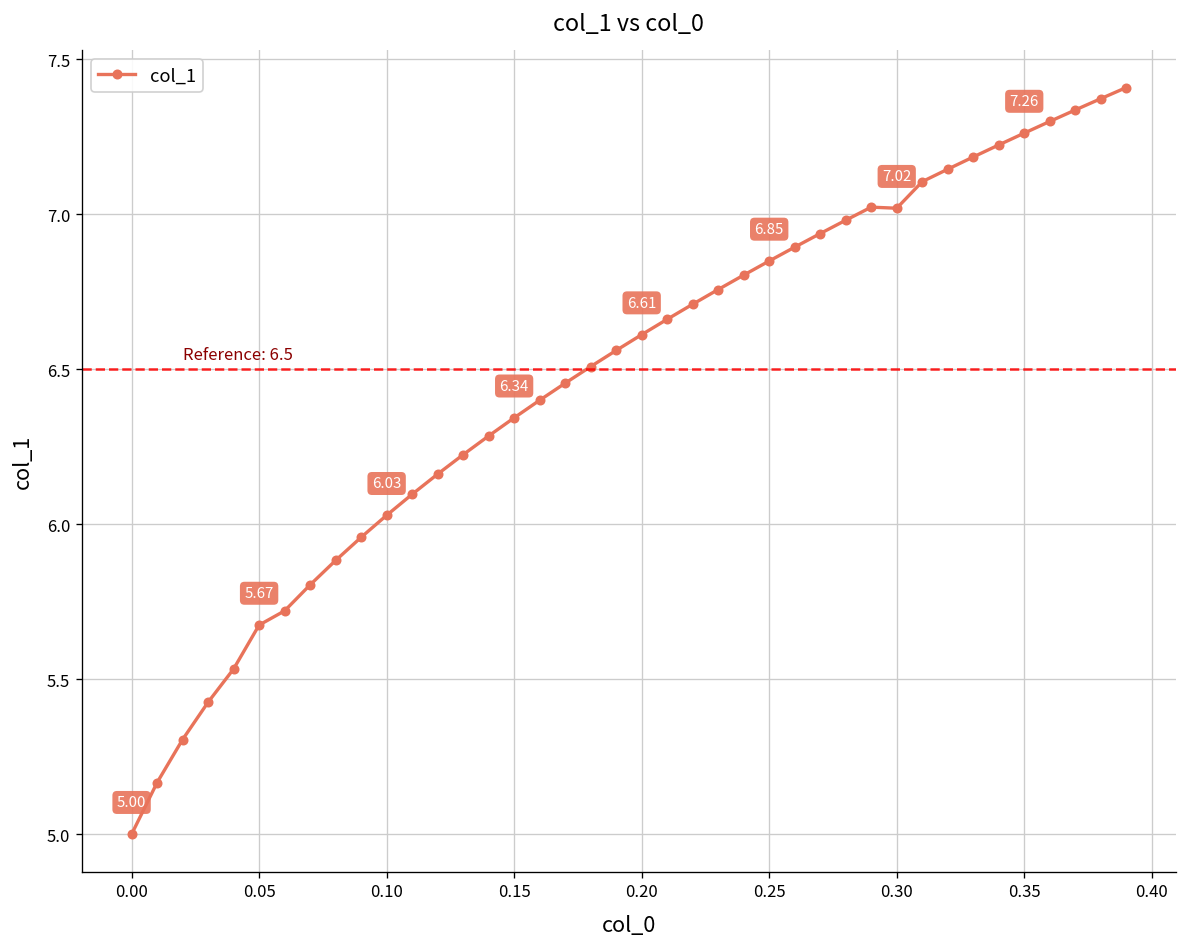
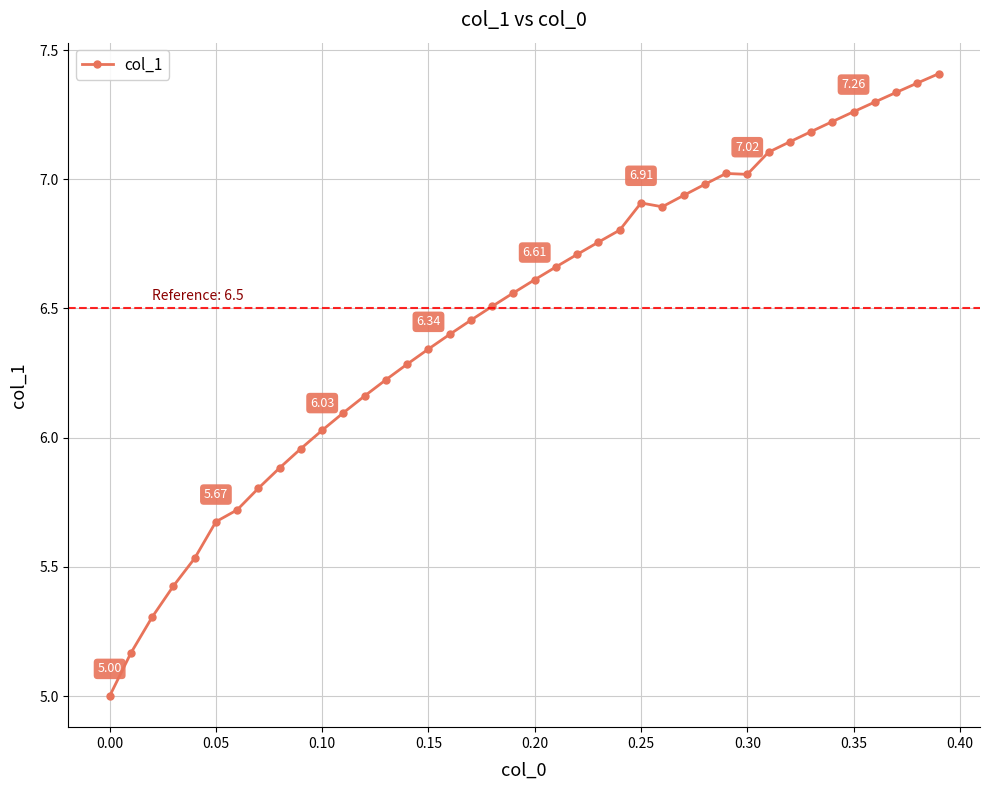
  {
-   "0.25": 6.85
+   "0.25": 6.91
  }
